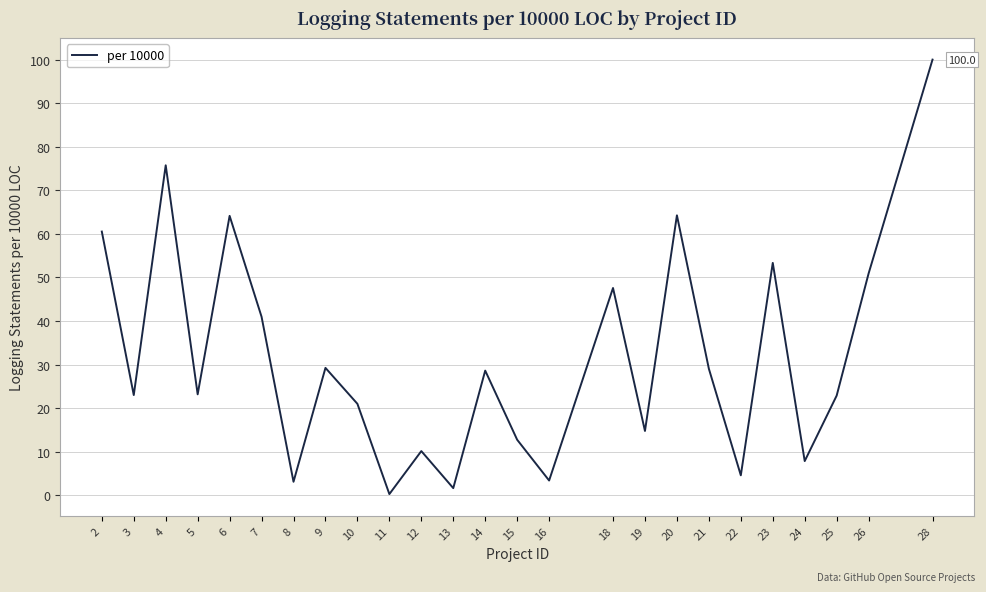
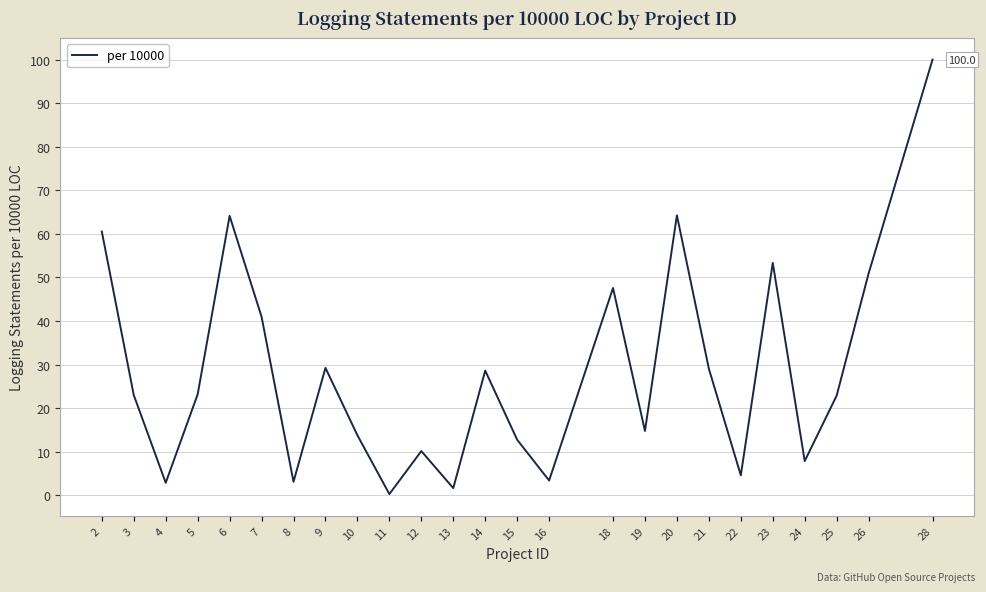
  {
    "2": 61,
    "3": 23,
-   "4": 76,
+   "4": 3,
    "5": 23,
    "6": 64,
    "7": 41,
    "8": 3,
    "9": 29,
-   "10": 21,
+   "10": 14,
    "11": 0,
    "12": 10,
    "13": 2,
    "14": 29,
    "15": 13,
    "16": 3,
    "18": 48,
    "19": 15,
    "20": 64,
    "21": 29,
    "22": 5,
    "23": 53,
    "24": 8,
    "25": 23,
    "26": 51
  }
